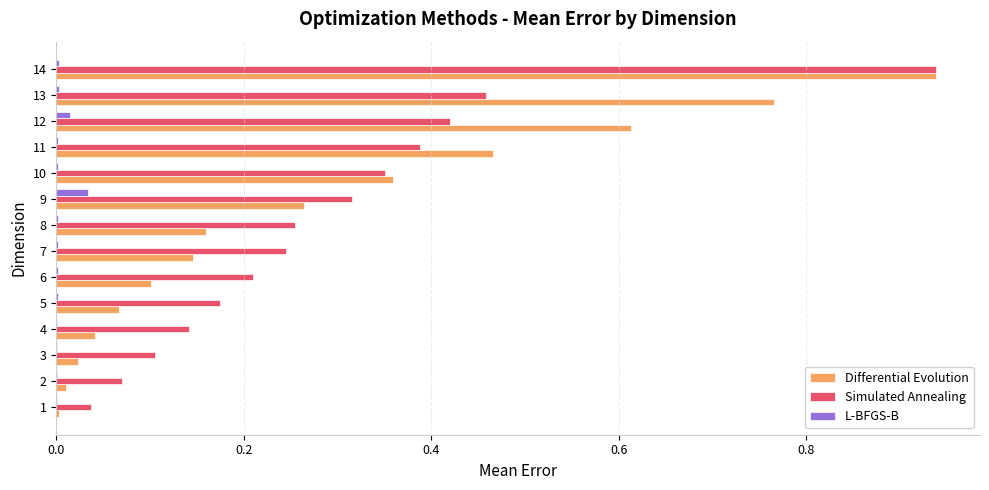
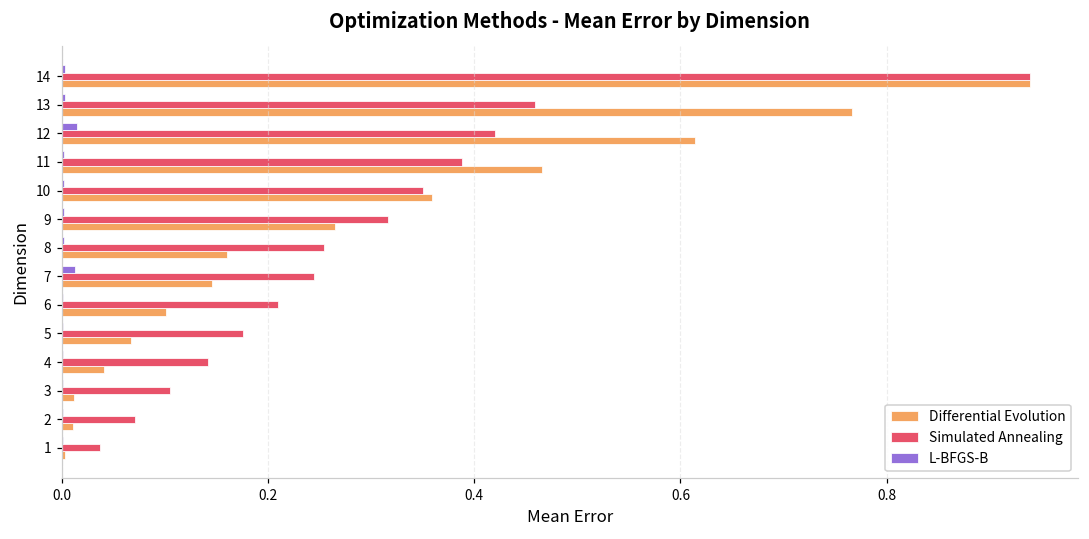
  {
    "Differential Evolution": {
      "14": 0.94,
      "13": 0.77,
      "12": 0.61,
      "11": 0.47,
      "10": 0.36,
      "9": 0.26,
      "8": 0.16,
      "7": 0.15,
      "6": 0.10,
      "5": 0.07,
      "4": 0.04,
-     "3": 0.02,
+     "3": 0.01,
      "2": 0.01,
      "1": 0.00
    },
    "Simulated Annealing": {
      "14": 0.94,
      "13": 0.46,
      "12": 0.42,
      "11": 0.39,
      "10": 0.35,
      "9": 0.32,
      "8": 0.25,
      "7": 0.24,
      "6": 0.21,
      "5": 0.18,
      "4": 0.14,
      "3": 0.11,
      "2": 0.07,
      "1": 0.04
    },
    "L-BFGS-B": {
      "14": 0.00,
      "12": 0.01,
-     "9": 0.03,
-     "7": 0.00
+     "9": 0.00,
+     "7": 0.01
    }
  }
